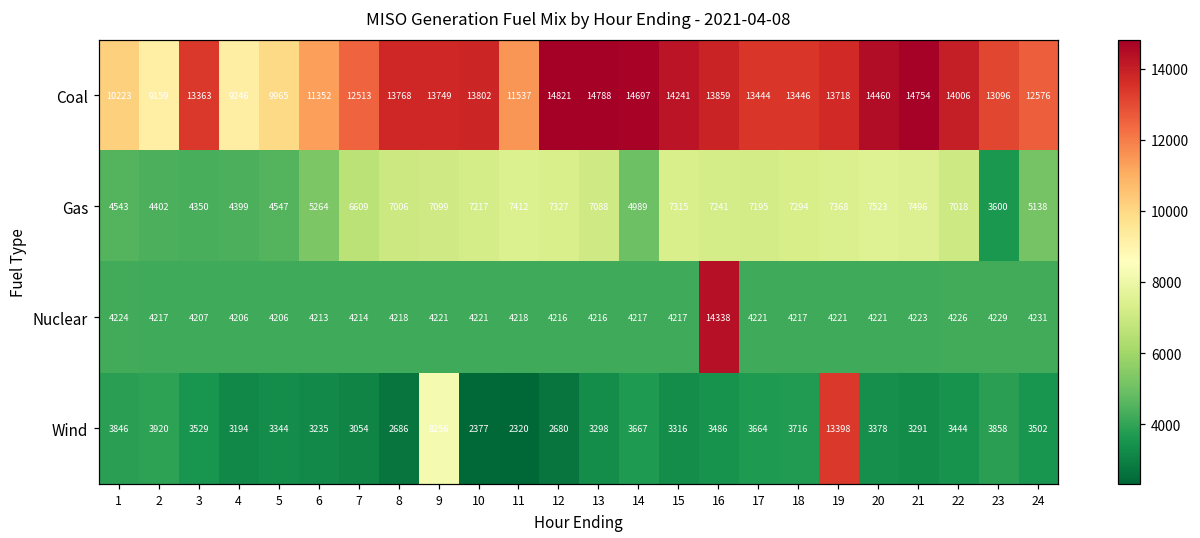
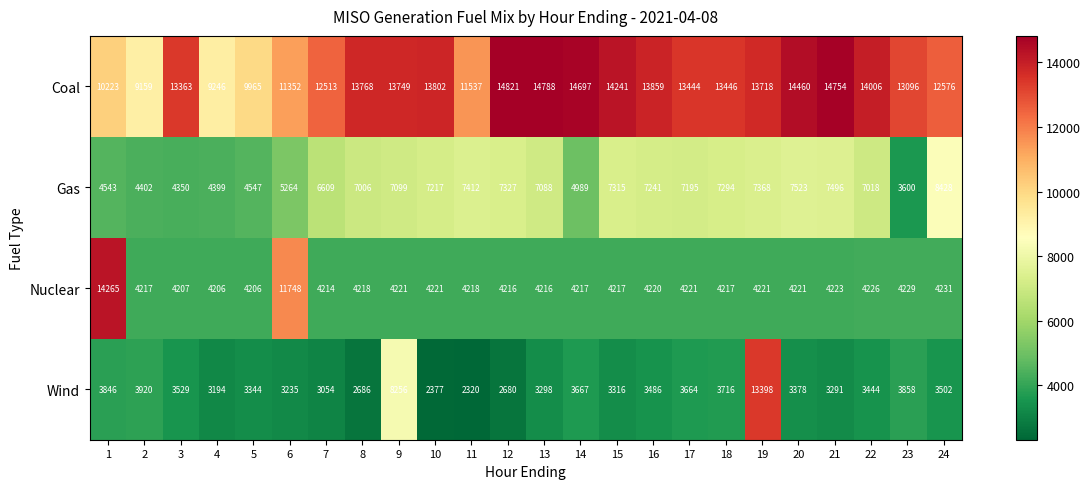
  {
    "Coal": {
      "1": 10223,
      "2": 9159,
      "3": 13363,
      "4": 9246,
      "5": 9965,
      "6": 11352,
      "7": 12513,
      "8": 13768,
      "9": 13749,
      "10": 13802,
      "11": 11537,
      "12": 14821,
      "13": 14788,
      "14": 14697,
      "15": 14241,
      "16": 13859,
      "17": 13444,
      "18": 13446,
      "19": 13718,
      "20": 14460,
      "21": 14754,
      "22": 14006,
      "23": 13096,
      "24": 12576
    },
    "Gas": {
      "1": 4543,
      "2": 4402,
      "3": 4350,
      "4": 4399,
      "5": 4547,
      "6": 5264,
      "7": 6609,
      "8": 7006,
      "9": 7099,
      "10": 7217,
      "11": 7412,
      "12": 7327,
      "13": 7088,
      "14": 4989,
      "15": 7315,
      "16": 7241,
      "17": 7195,
      "18": 7294,
      "19": 7368,
      "20": 7523,
      "21": 7496,
      "22": 7018,
      "23": 3600,
-     "24": 5138
+     "24": 8428
    },
    "Nuclear": {
-     "1": 4224,
+     "1": 14265,
      "2": 4217,
      "3": 4207,
      "4": 4206,
      "5": 4206,
-     "6": 4213,
+     "6": 11748,
      "7": 4214,
      "8": 4218,
      "9": 4221,
      "10": 4221,
      "11": 4218,
      "12": 4216,
      "13": 4216,
      "14": 4217,
      "15": 4217,
-     "16": 14338,
+     "16": 4220,
      "17": 4221,
      "18": 4217,
      "19": 4221,
      "20": 4221,
      "21": 4223,
      "22": 4226,
      "23": 4229,
      "24": 4231
    },
    "Wind": {
      "1": 3846,
      "2": 3920,
      "3": 3529,
      "4": 3194,
      "5": 3344,
      "6": 3235,
      "7": 3054,
      "8": 2686,
      "9": 8256,
      "10": 2377,
      "11": 2320,
      "12": 2680,
      "13": 3298,
      "14": 3667,
      "15": 3316,
      "16": 3486,
      "17": 3664,
      "18": 3716,
      "19": 13398,
      "20": 3378,
      "21": 3291,
      "22": 3444,
      "23": 3858,
      "24": 3502
    }
  }
